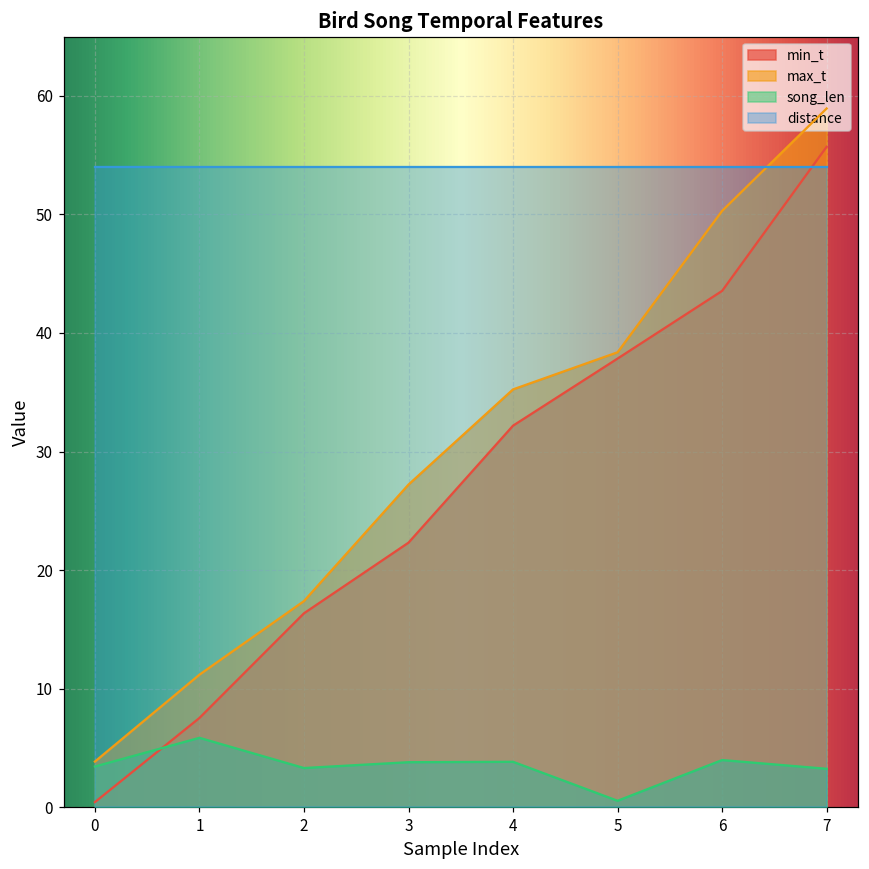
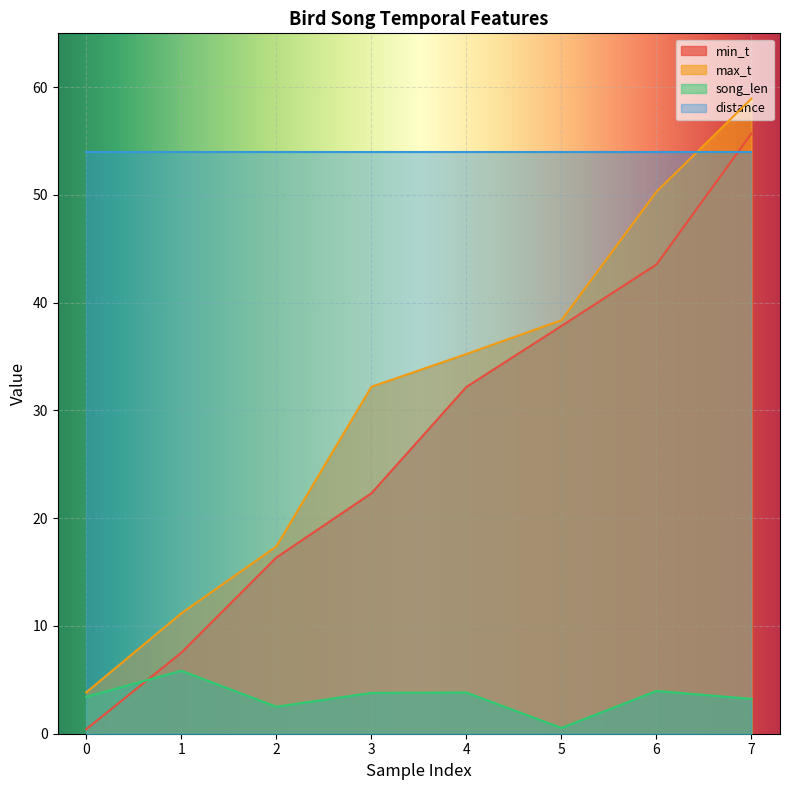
  {
    "min_t": {
      "0": 0.4,
      "1": 7.5,
      "2": 16.4,
      "3": 22.3,
      "4": 32.2,
      "5": 37.8,
      "6": 43.6,
      "7": 55.7
    },
    "max_t": {
      "0": 3.8,
      "1": 11.2,
      "2": 17.4,
-     "3": 27.2,
+     "3": 32.2,
      "4": 35.2,
      "5": 38.4,
      "6": 50.3
    },
    "song_len": {
      "0": 3.4,
      "1": 5.8,
-     "2": 3.3,
+     "2": 2.5,
      "3": 3.8,
      "4": 3.8,
      "5": 0.5,
      "6": 4.0,
      "7": 3.2
    },
    "distance": {
      "0": 54.0,
      "1": 54.0,
      "2": 54.0,
      "3": 54.0,
      "4": 54.0,
      "5": 54.0,
      "6": 54.0,
      "7": 54.0
    }
  }
